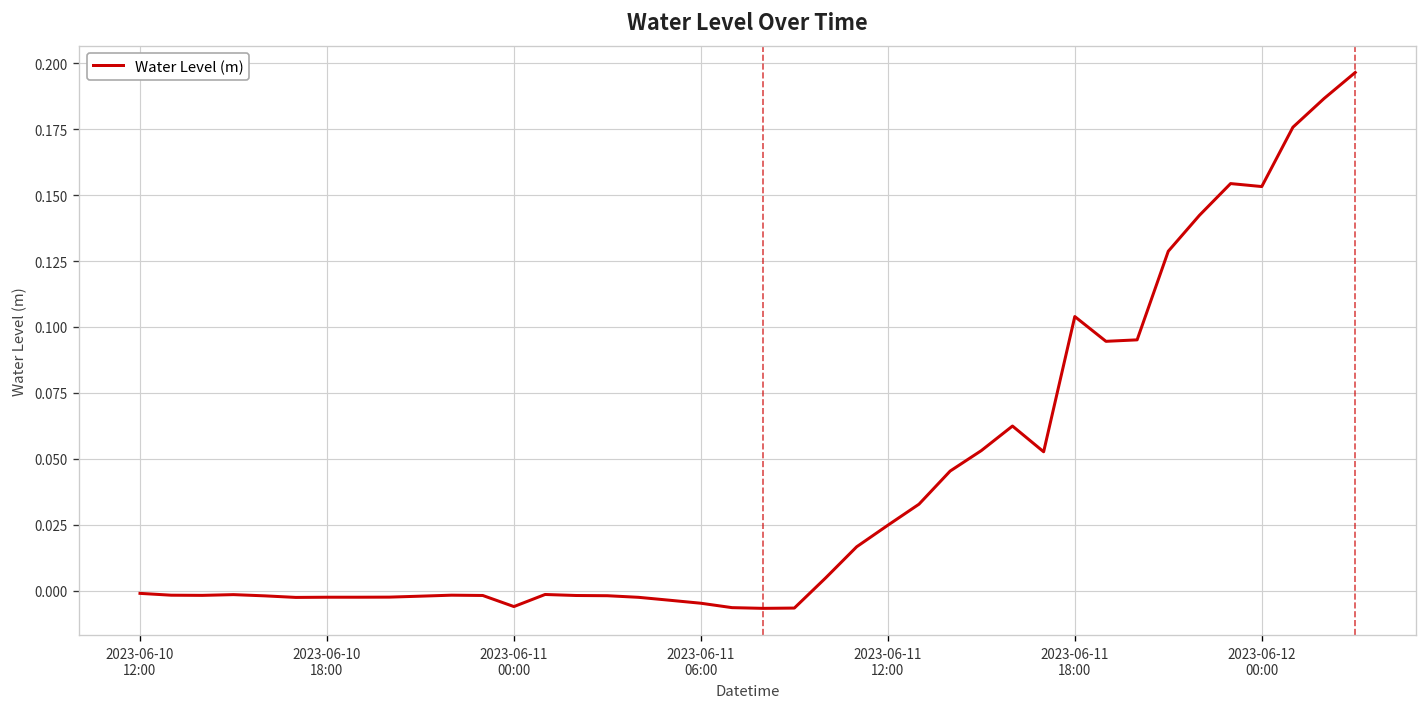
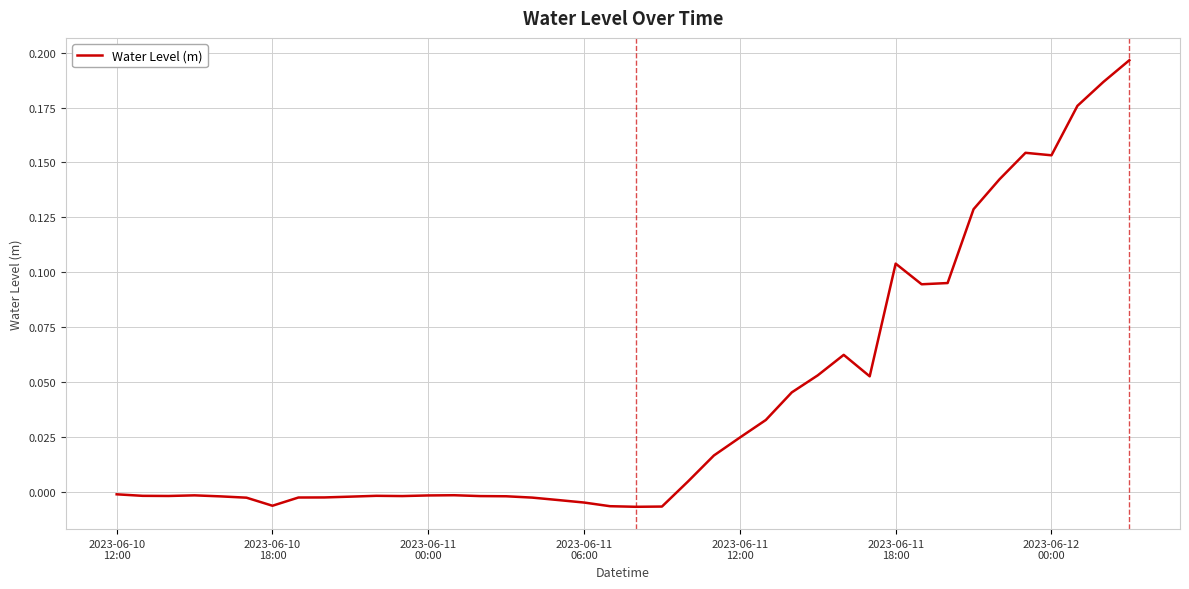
  {
    "2023-06-10 12:00": -0.001,
-   "2023-06-10 18:00": -0.003,
-   "2023-06-11 00:00": -0.006,
+   "2023-06-10 18:00": -0.006,
+   "2023-06-11 00:00": -0.002,
    "2023-06-11 06:00": -0.005,
    "2023-06-11 12:00": 0.025,
    "2023-06-11 18:00": 0.104,
    "2023-06-12 00:00": 0.153
  }
